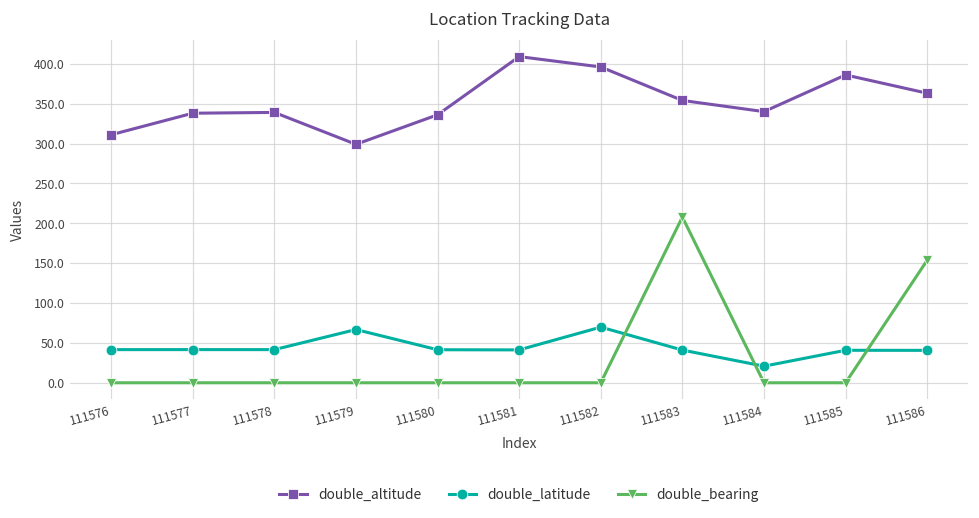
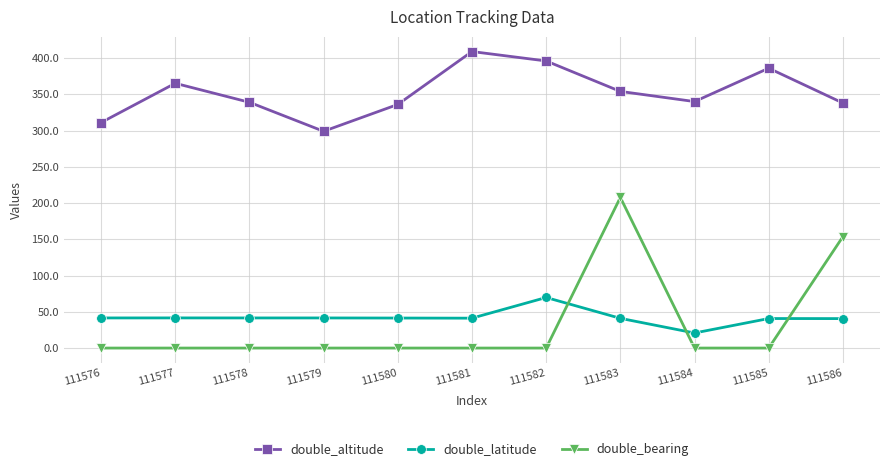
  {
    "double_altitude": {
      "111576": 310,
-     "111577": 340,
+     "111577": 370,
      "111578": 340,
      "111579": 300,
      "111580": 340,
      "111581": 410,
      "111582": 400,
      "111583": 350,
      "111584": 340,
      "111585": 390,
-     "111586": 360
+     "111586": 340
    },
    "double_latitude": {
      "111576": 40,
      "111577": 40,
      "111578": 40,
-     "111579": 70,
+     "111579": 40,
      "111580": 40,
      "111581": 40,
      "111582": 70,
      "111583": 40,
      "111584": 20,
      "111585": 40,
      "111586": 40
    },
    "double_bearing": {
      "111576": 0,
      "111577": 0,
      "111578": 0,
      "111579": 0,
      "111580": 0,
      "111581": 0,
      "111582": 0,
      "111583": 210,
      "111584": 0,
      "111585": 0,
      "111586": 150
    }
  }
